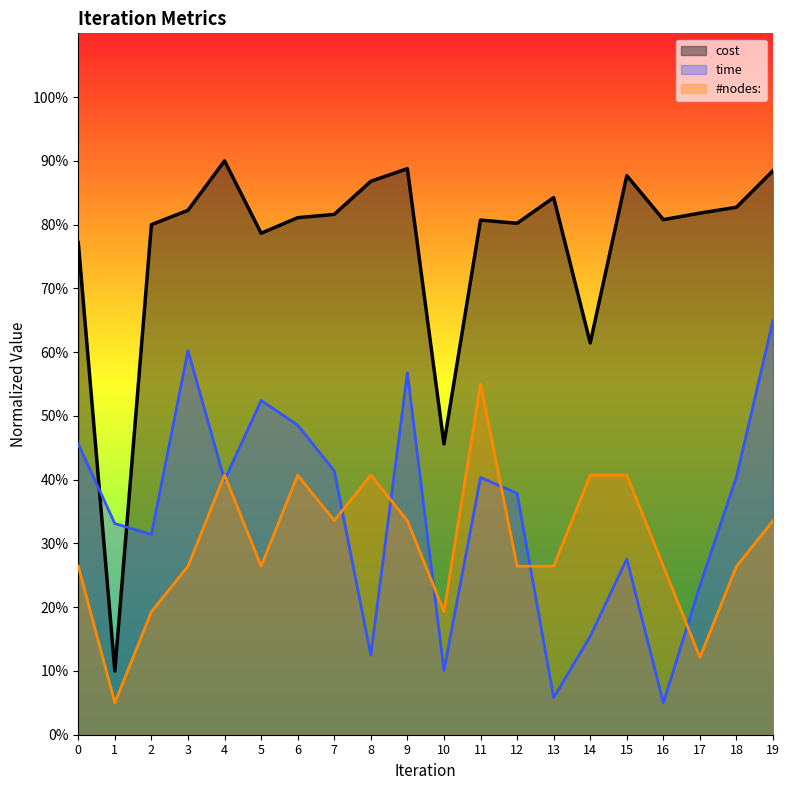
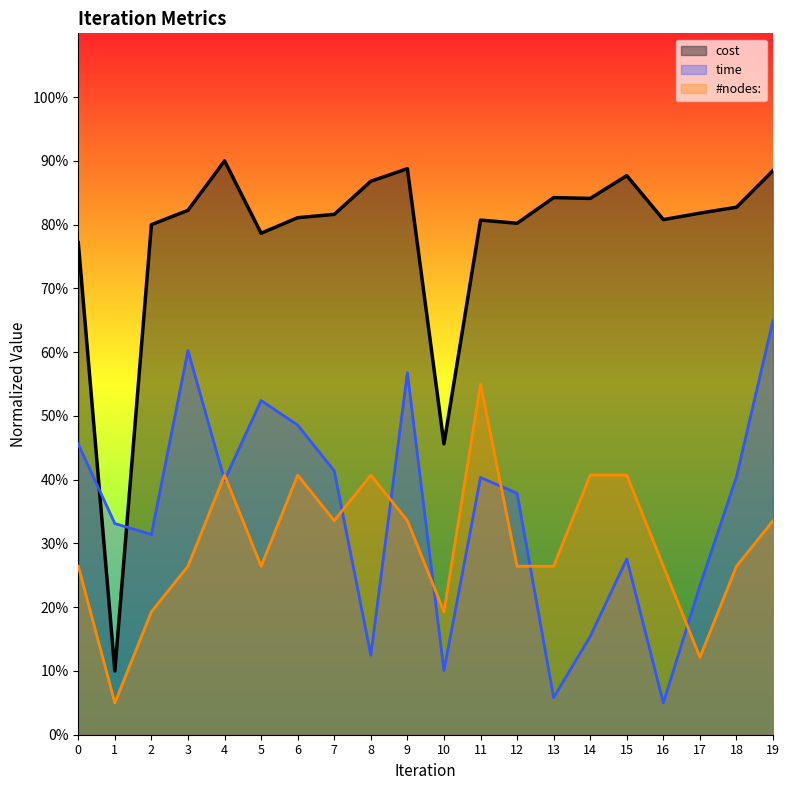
  {
    "cost": {
      "0": "77%",
      "1": "10%",
      "2": "80%",
      "3": "82%",
      "4": "90%",
      "5": "79%",
      "6": "81%",
      "7": "82%",
      "8": "87%",
      "9": "89%",
      "10": "46%",
      "11": "81%",
      "12": "80%",
      "13": "84%",
-     "14": "61%",
+     "14": "84%",
      "15": "88%",
      "16": "81%",
      "17": "82%",
      "18": "83%",
      "19": "88%"
    },
    "time": {
      "0": "46%",
      "1": "33%",
      "2": "31%",
      "3": "60%",
      "4": "40%",
      "5": "52%",
      "6": "49%",
      "7": "41%",
      "8": "12%",
      "9": "57%",
      "10": "10%",
      "11": "40%",
      "12": "38%",
      "13": "6%",
      "14": "15%",
      "15": "28%",
      "16": "5%",
      "17": "23%",
      "18": "40%",
      "19": "65%"
    },
    "#nodes:": {
      "0": "26%",
      "1": "5%",
      "2": "19%",
      "3": "26%",
      "4": "41%",
      "5": "26%",
      "6": "41%",
      "7": "34%",
      "8": "41%",
      "9": "34%",
      "10": "19%",
      "11": "55%",
      "12": "26%",
      "13": "26%",
      "14": "41%",
      "15": "41%",
      "16": "26%",
      "17": "12%",
      "18": "26%",
      "19": "34%"
    }
  }
